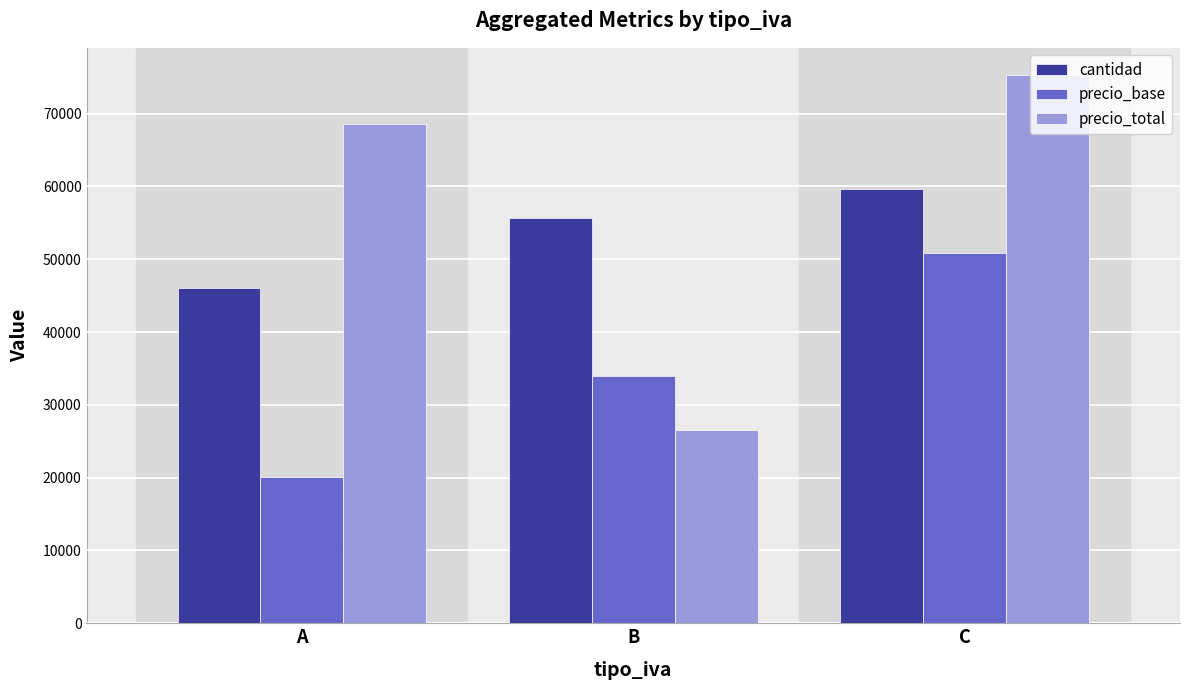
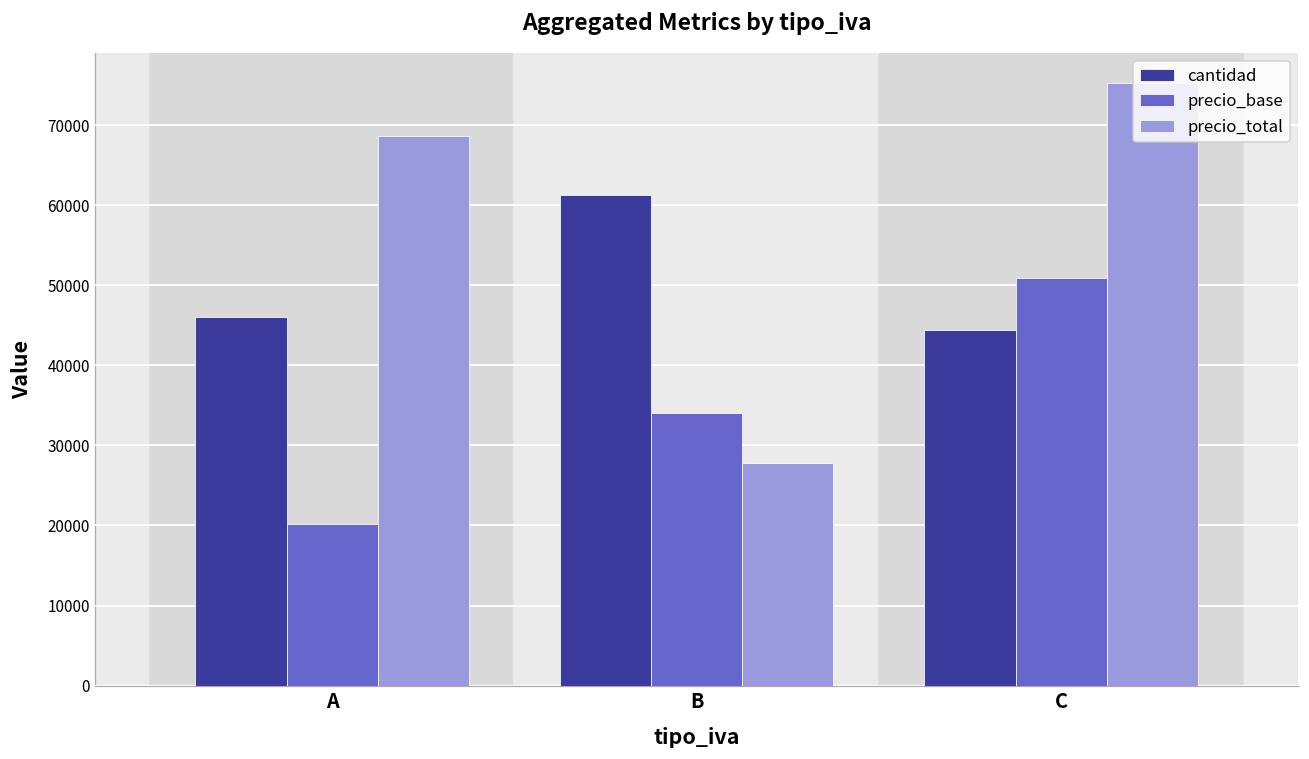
  {
    "cantidad": {
      "A": 46000,
-     "B": 56000,
-     "C": 60000
+     "B": 61000,
+     "C": 44000
    },
    "precio_base": {
      "A": 20000,
      "B": 34000,
      "C": 51000
    },
    "precio_total": {
      "A": 69000,
-     "B": 27000
+     "B": 28000
    }
  }
